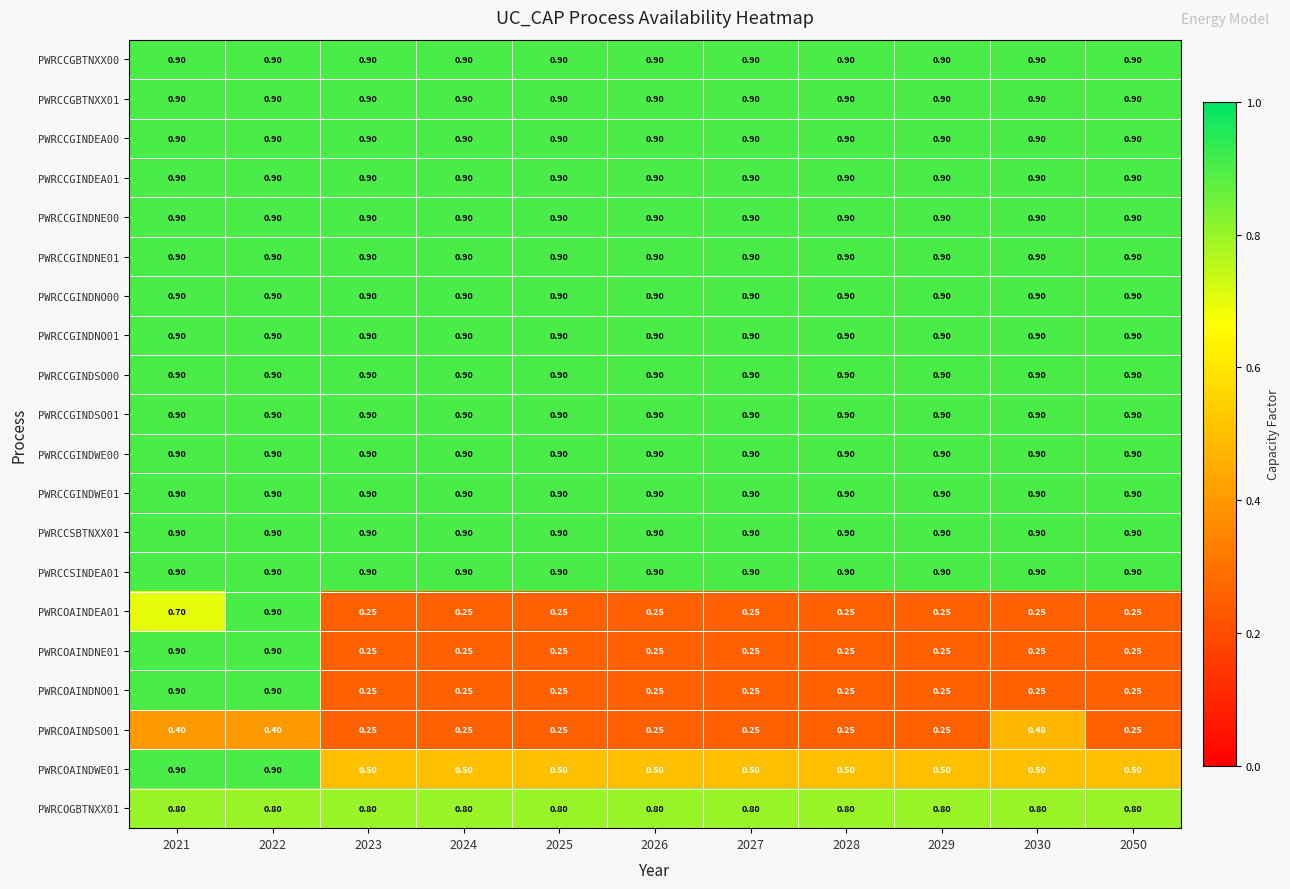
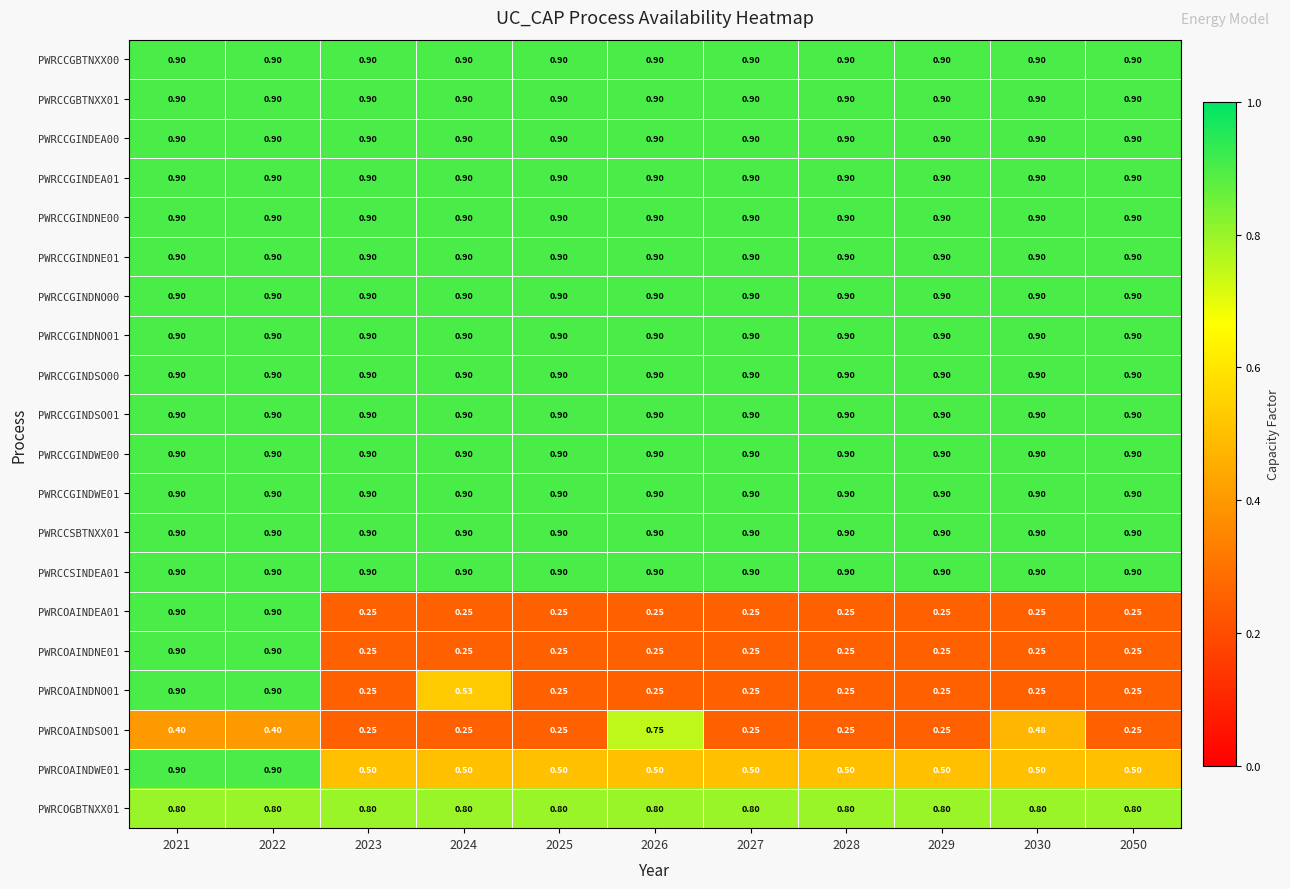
  {
    "PWRCOAINDEA01": {
-     "2021": 0.70,
+     "2021": 0.90,
      "2022": 0.90,
      "2023": 0.25,
      "2024": 0.25,
      "2025": 0.25,
      "2026": 0.25,
      "2027": 0.25,
      "2028": 0.25,
      "2029": 0.25,
      "2030": 0.25,
      "2050": 0.25
    },
    "PWRCOAINDNO01": {
      "2021": 0.90,
      "2022": 0.90,
      "2023": 0.25,
-     "2024": 0.25,
+     "2024": 0.53,
      "2025": 0.25,
      "2026": 0.25,
      "2027": 0.25,
      "2028": 0.25,
      "2029": 0.25,
      "2030": 0.25,
      "2050": 0.25
    },
    "PWRCOAINDSO01": {
      "2021": 0.40,
      "2022": 0.40,
      "2023": 0.25,
      "2024": 0.25,
      "2025": 0.25,
-     "2026": 0.25,
+     "2026": 0.75,
      "2027": 0.25,
      "2028": 0.25,
      "2029": 0.25,
      "2030": 0.48,
      "2050": 0.25
    }
  }
